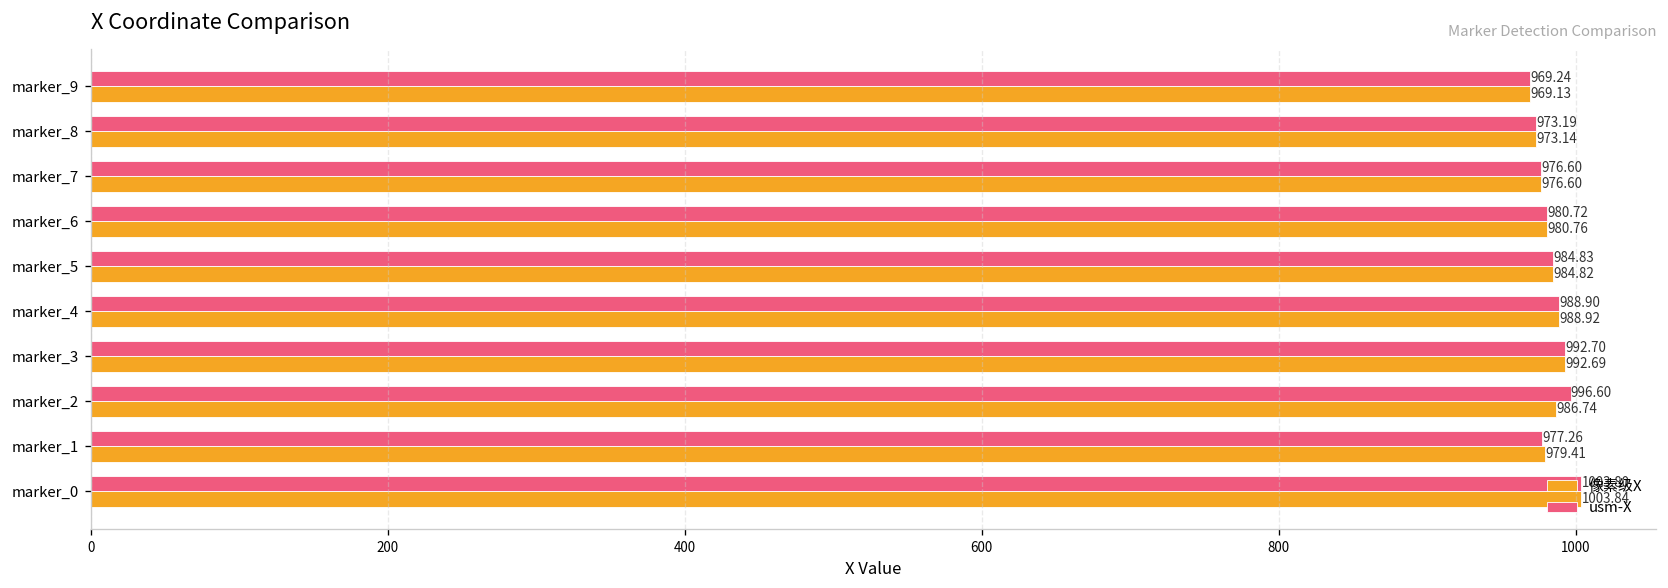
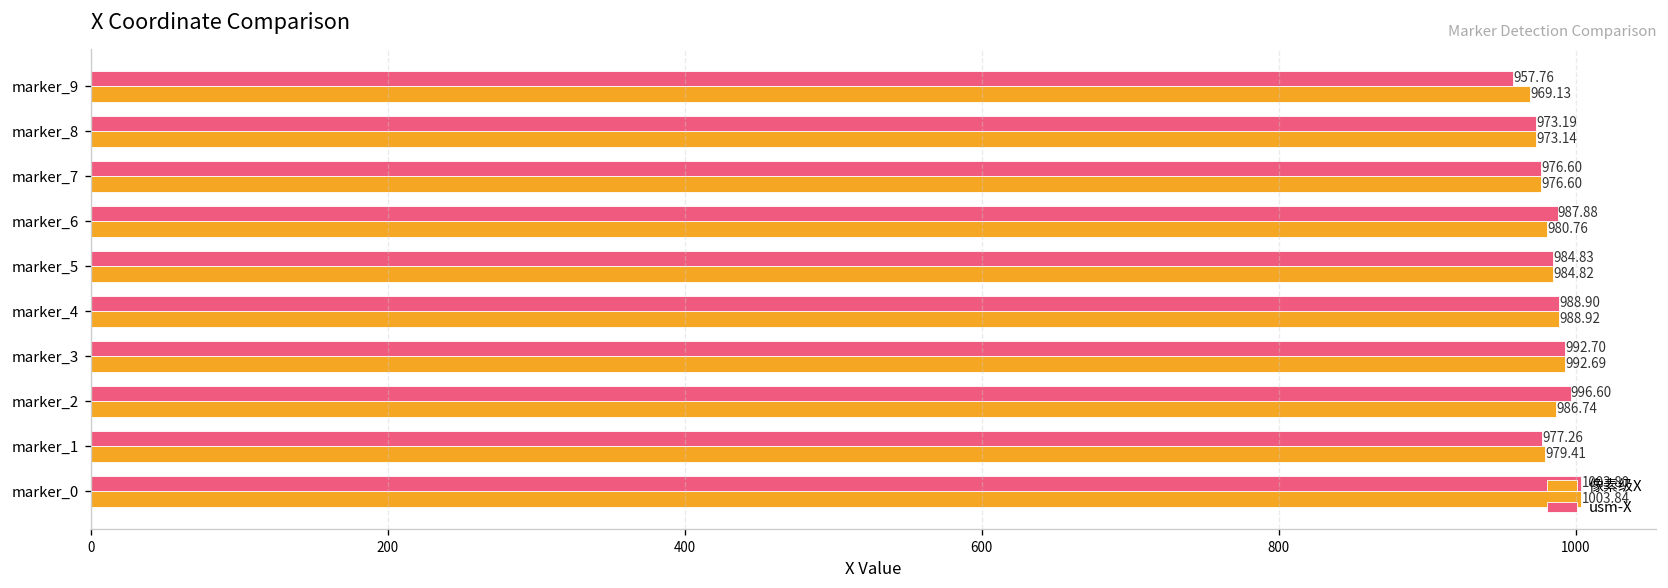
  {
    "像素级X": {
      "marker_9": 969.13,
      "marker_8": 973.14,
      "marker_7": 976.60,
      "marker_6": 980.76,
      "marker_5": 984.82,
      "marker_4": 988.92,
      "marker_3": 992.69,
      "marker_2": 986.74,
      "marker_1": 979.41,
      "marker_0": 1003.84
    },
    "usm-X": {
-     "marker_9": 969.24,
+     "marker_9": 957.76,
      "marker_8": 973.19,
      "marker_7": 976.60,
-     "marker_6": 980.72,
+     "marker_6": 987.88,
      "marker_5": 984.83,
      "marker_4": 988.90,
      "marker_3": 992.70,
      "marker_2": 996.60,
      "marker_1": 977.26,
      "marker_0": 1003.80
    }
  }
